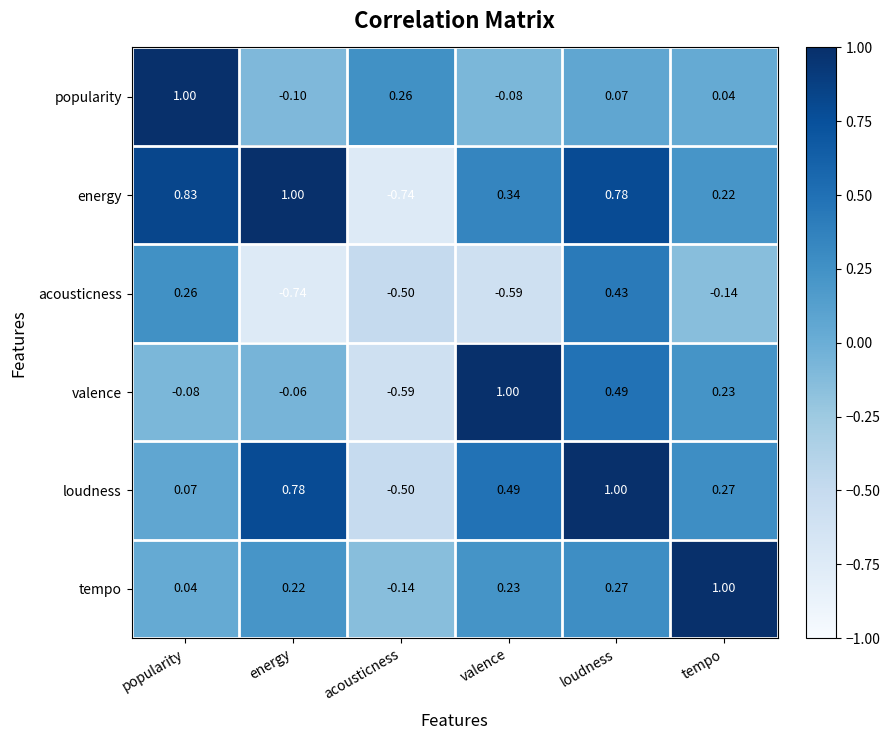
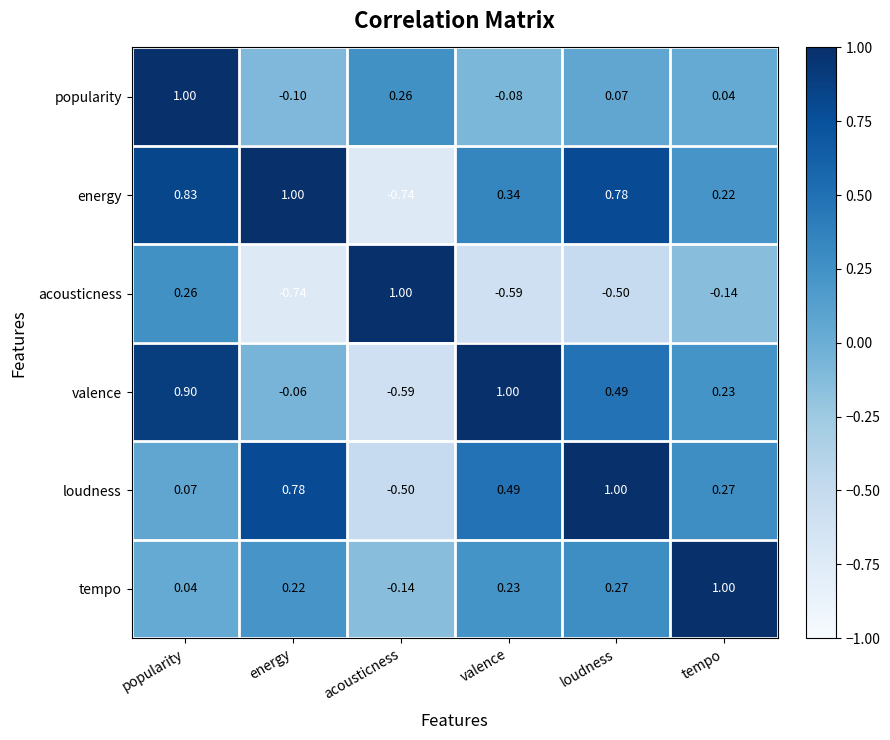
  {
    "popularity": {
      "popularity": 1.00,
      "energy": -0.10,
      "acousticness": 0.26,
      "valence": -0.08,
      "loudness": 0.07,
      "tempo": 0.04
    },
    "energy": {
      "popularity": 0.83,
      "energy": 1.00,
      "valence": 0.34,
      "loudness": 0.78,
      "tempo": 0.22
    },
    "acousticness": {
      "popularity": 0.26,
-     "acousticness": -0.50,
+     "acousticness": 1.00,
      "valence": -0.59,
-     "loudness": 0.43,
+     "loudness": -0.50,
      "tempo": -0.14
    },
    "valence": {
-     "popularity": -0.08,
+     "popularity": 0.90,
      "energy": -0.06,
      "acousticness": -0.59,
      "valence": 1.00,
      "loudness": 0.49,
      "tempo": 0.23
    },
    "loudness": {
      "popularity": 0.07,
      "energy": 0.78,
      "acousticness": -0.50,
      "valence": 0.49,
      "loudness": 1.00,
      "tempo": 0.27
    },
    "tempo": {
      "popularity": 0.04,
      "energy": 0.22,
      "acousticness": -0.14,
      "valence": 0.23,
      "loudness": 0.27,
      "tempo": 1.00
    }
  }
